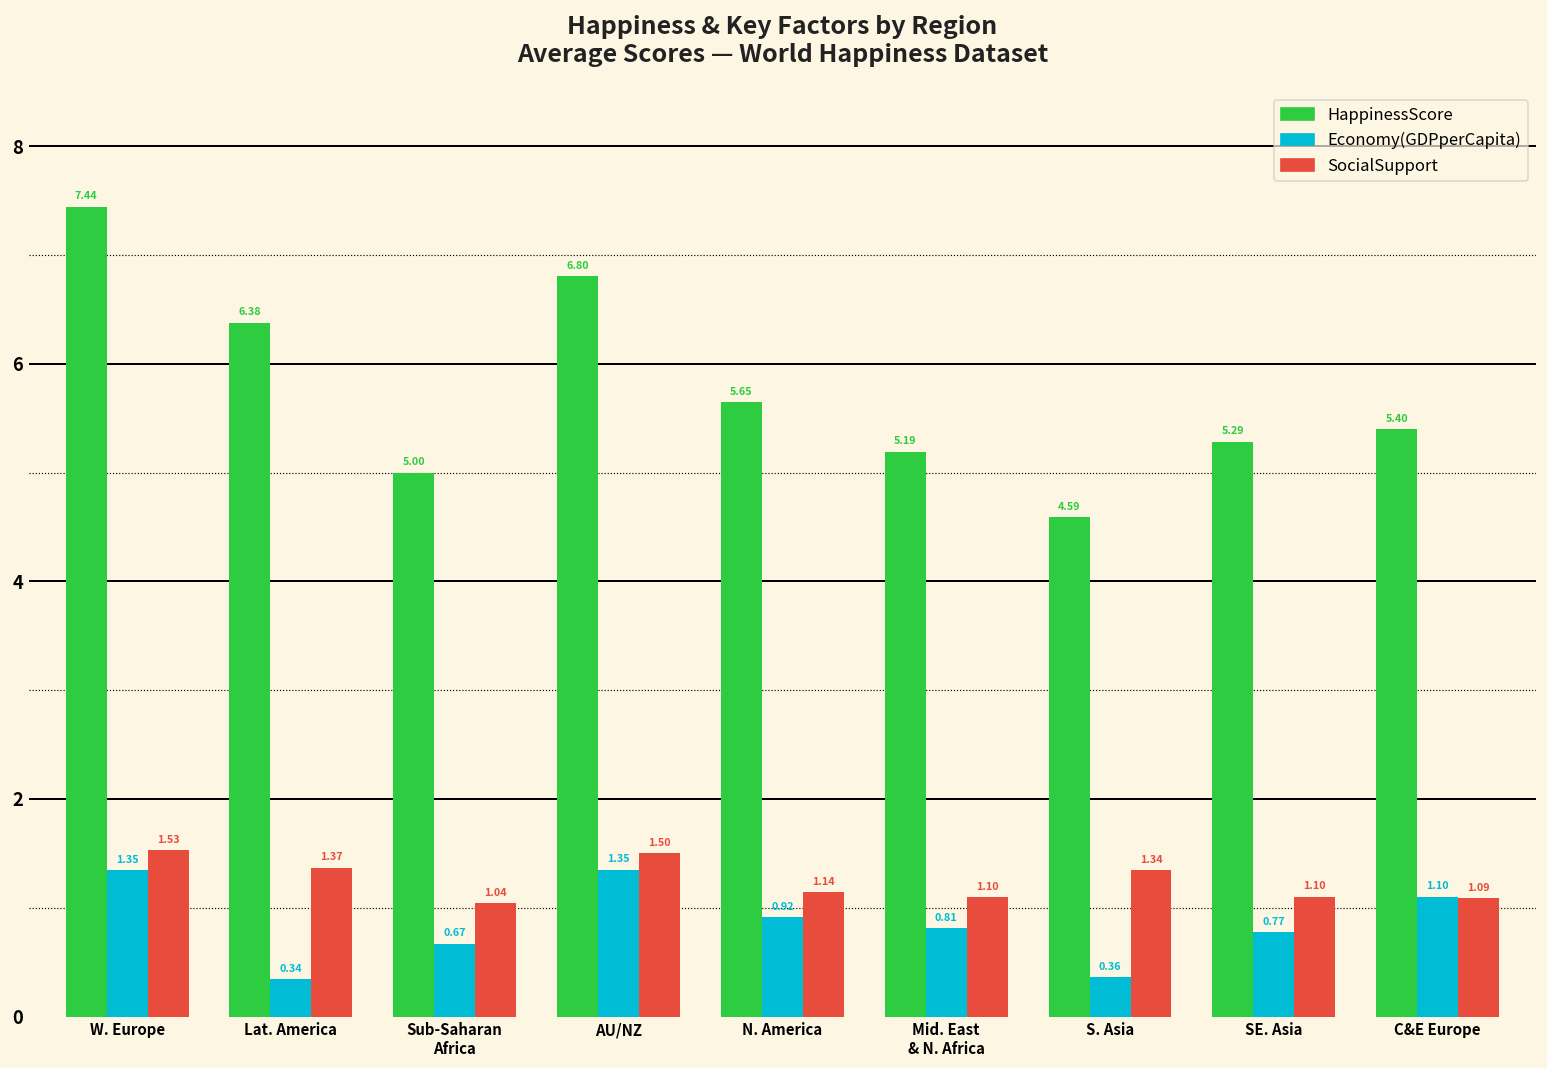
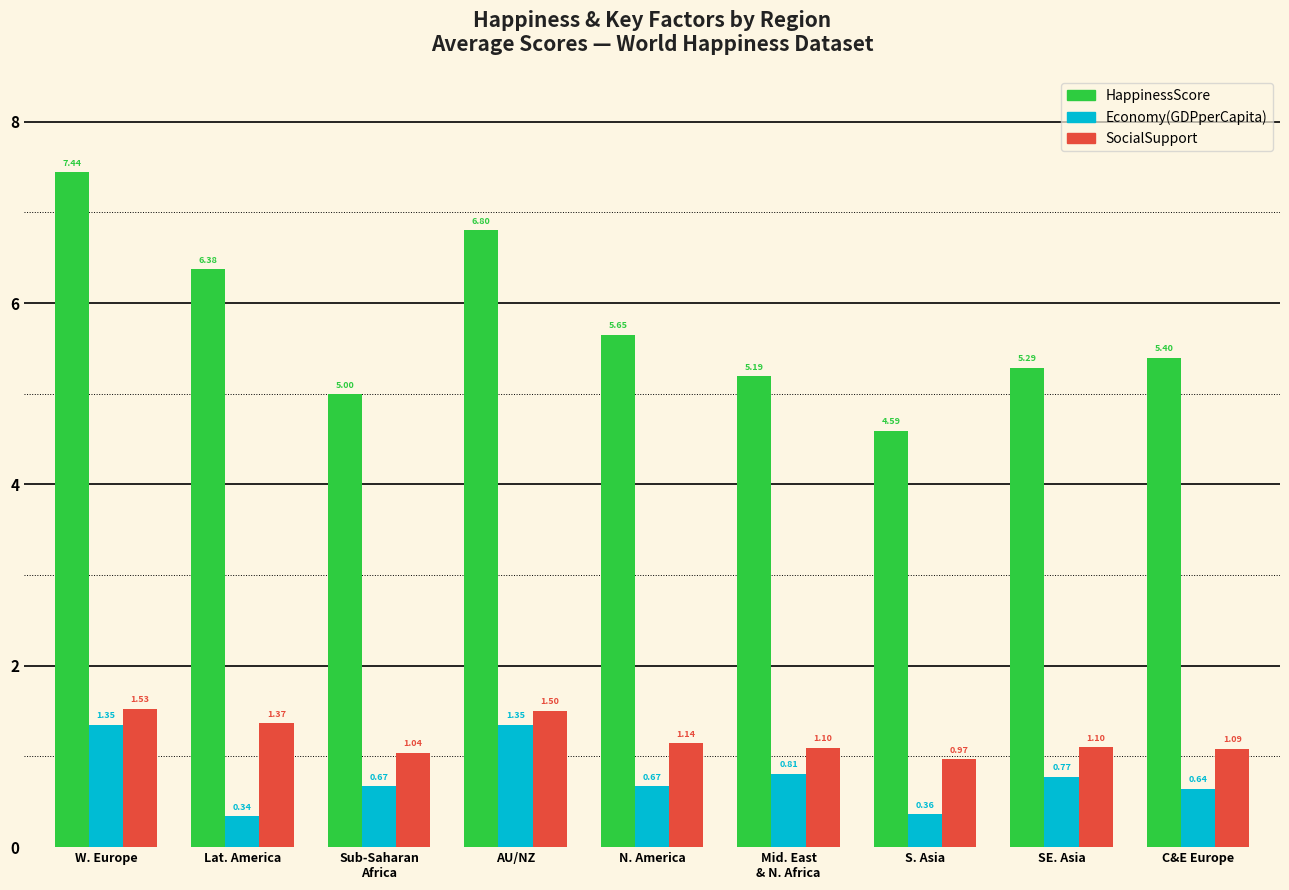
  {
    "HappinessScore": {
      "W. Europe": 7.44,
      "Lat. America": 6.38,
      "Sub-Saharan Africa": 5.00,
      "AU/NZ": 6.80,
      "N. America": 5.65,
      "Mid. East & N. Africa": 5.19,
      "S. Asia": 4.59,
      "SE. Asia": 5.29,
      "C&E Europe": 5.40
    },
    "Economy(GDPperCapita)": {
      "W. Europe": 1.35,
      "Lat. America": 0.34,
      "Sub-Saharan Africa": 0.67,
      "AU/NZ": 1.35,
-     "N. America": 0.92,
+     "N. America": 0.67,
      "Mid. East & N. Africa": 0.81,
      "S. Asia": 0.36,
      "SE. Asia": 0.77,
-     "C&E Europe": 1.10
+     "C&E Europe": 0.64
    },
    "SocialSupport": {
      "W. Europe": 1.53,
      "Lat. America": 1.37,
      "Sub-Saharan Africa": 1.04,
      "AU/NZ": 1.50,
      "N. America": 1.14,
      "Mid. East & N. Africa": 1.10,
-     "S. Asia": 1.34,
+     "S. Asia": 0.97,
      "SE. Asia": 1.10,
      "C&E Europe": 1.09
    }
  }
